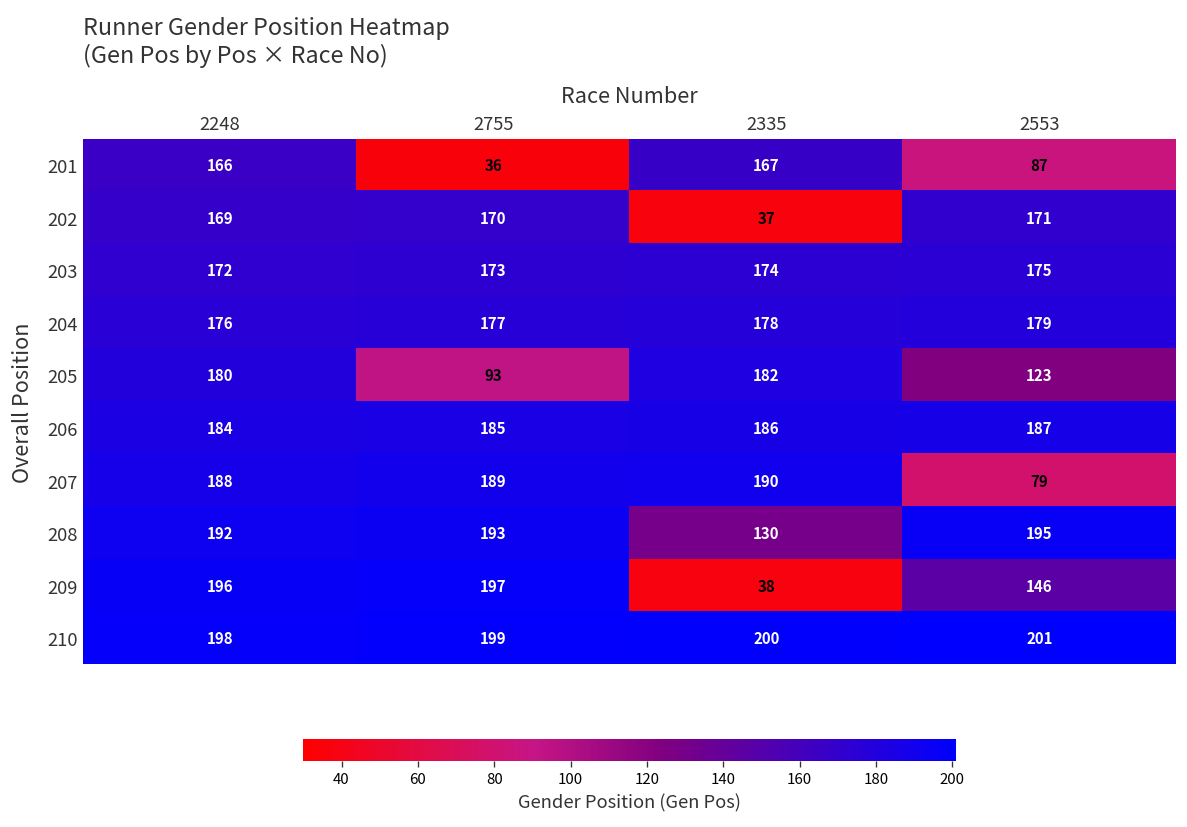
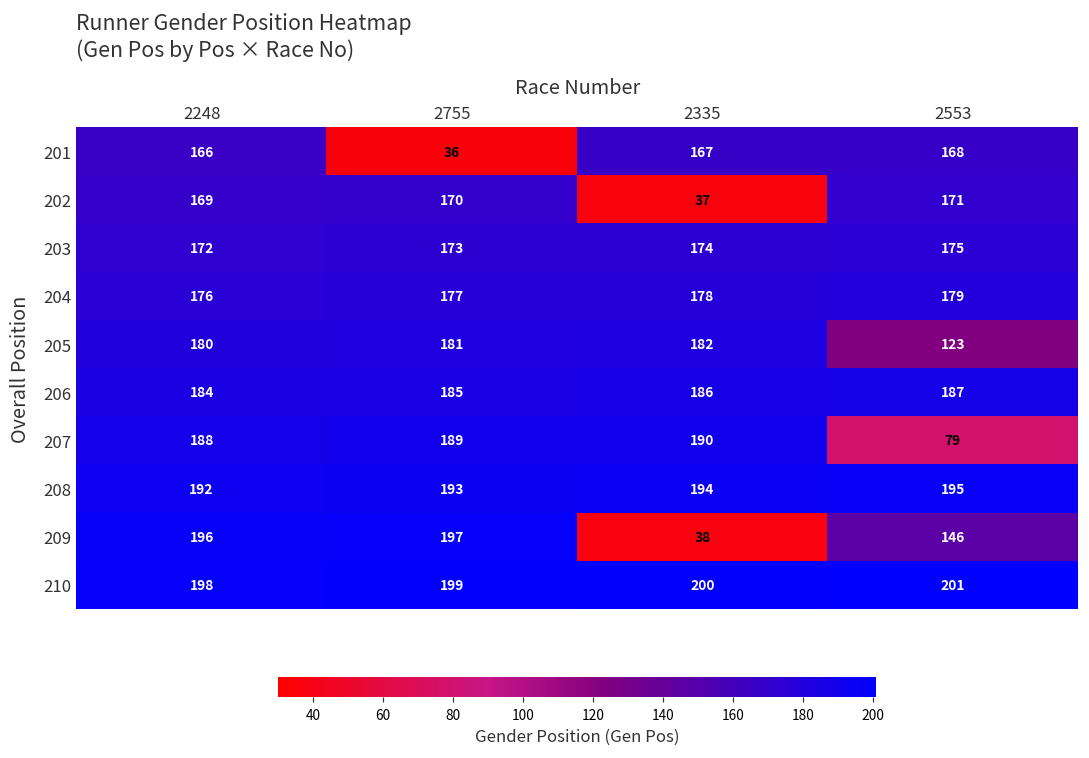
  {
    "201": {
      "2248": 166,
      "2755": 36,
      "2335": 167,
-     "2553": 87
+     "2553": 168
    },
    "202": {
      "2248": 169,
      "2755": 170,
      "2335": 37,
      "2553": 171
    },
    "203": {
      "2248": 172,
      "2755": 173,
      "2335": 174,
      "2553": 175
    },
    "204": {
      "2248": 176,
      "2755": 177,
      "2335": 178,
      "2553": 179
    },
    "205": {
      "2248": 180,
-     "2755": 93,
+     "2755": 181,
      "2335": 182,
      "2553": 123
    },
    "206": {
      "2248": 184,
      "2755": 185,
      "2335": 186,
      "2553": 187
    },
    "207": {
      "2248": 188,
      "2755": 189,
      "2335": 190,
      "2553": 79
    },
    "208": {
      "2248": 192,
      "2755": 193,
-     "2335": 130,
+     "2335": 194,
      "2553": 195
    },
    "209": {
      "2248": 196,
      "2755": 197,
      "2335": 38,
      "2553": 146
    },
    "210": {
      "2248": 198,
      "2755": 199,
      "2335": 200,
      "2553": 201
    }
  }
